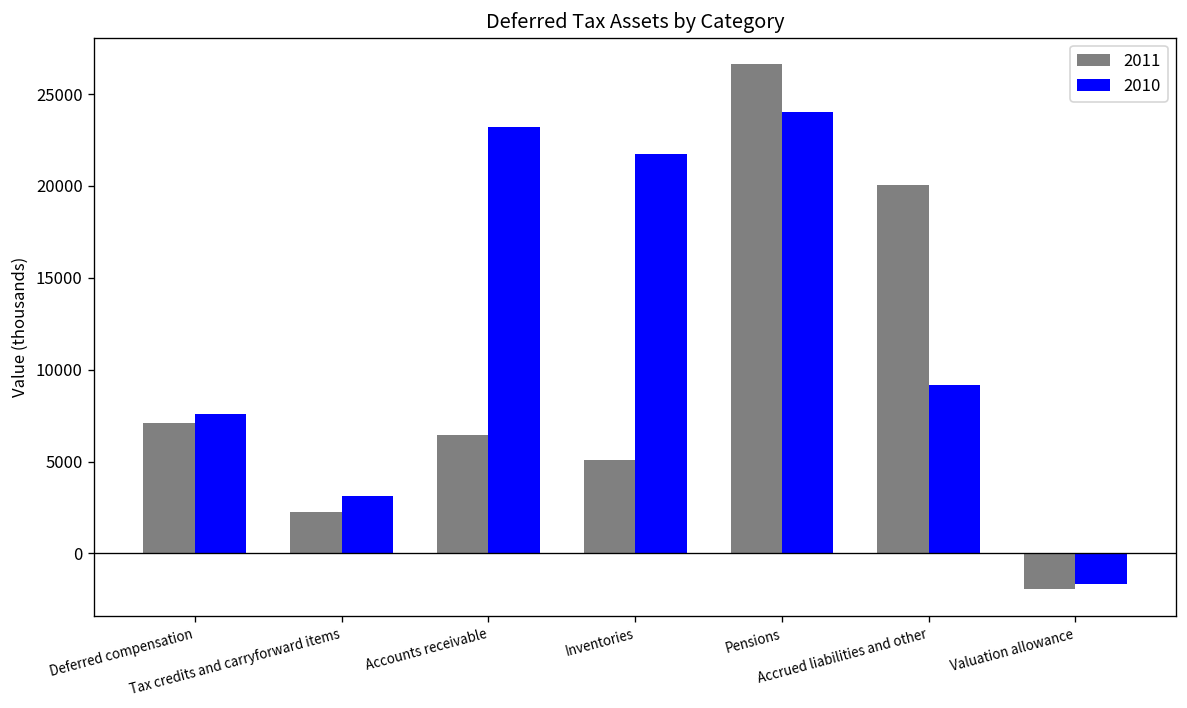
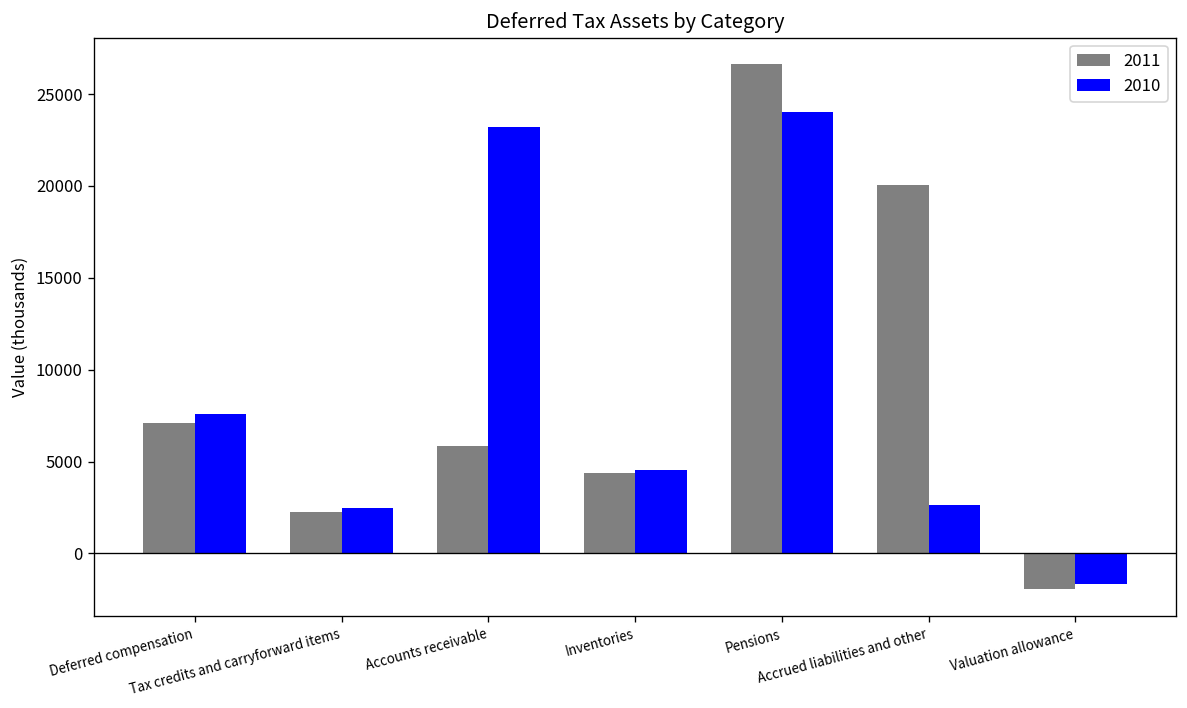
  {
    "2011": {
      "Deferred compensation": 7100,
      "Tax credits and carryforward items": 2300,
-     "Accounts receivable": 6500,
-     "Inventories": 5100,
+     "Accounts receivable": 5800,
+     "Inventories": 4300,
      "Pensions": 26600,
      "Accrued liabilities and other": 20100,
      "Valuation allowance": -2000
    },
    "2010": {
      "Deferred compensation": 7600,
-     "Tax credits and carryforward items": 3100,
+     "Tax credits and carryforward items": 2500,
      "Accounts receivable": 23200,
-     "Inventories": 21800,
+     "Inventories": 4500,
      "Pensions": 24000,
-     "Accrued liabilities and other": 9200,
+     "Accrued liabilities and other": 2600,
      "Valuation allowance": -1700
    }
  }
